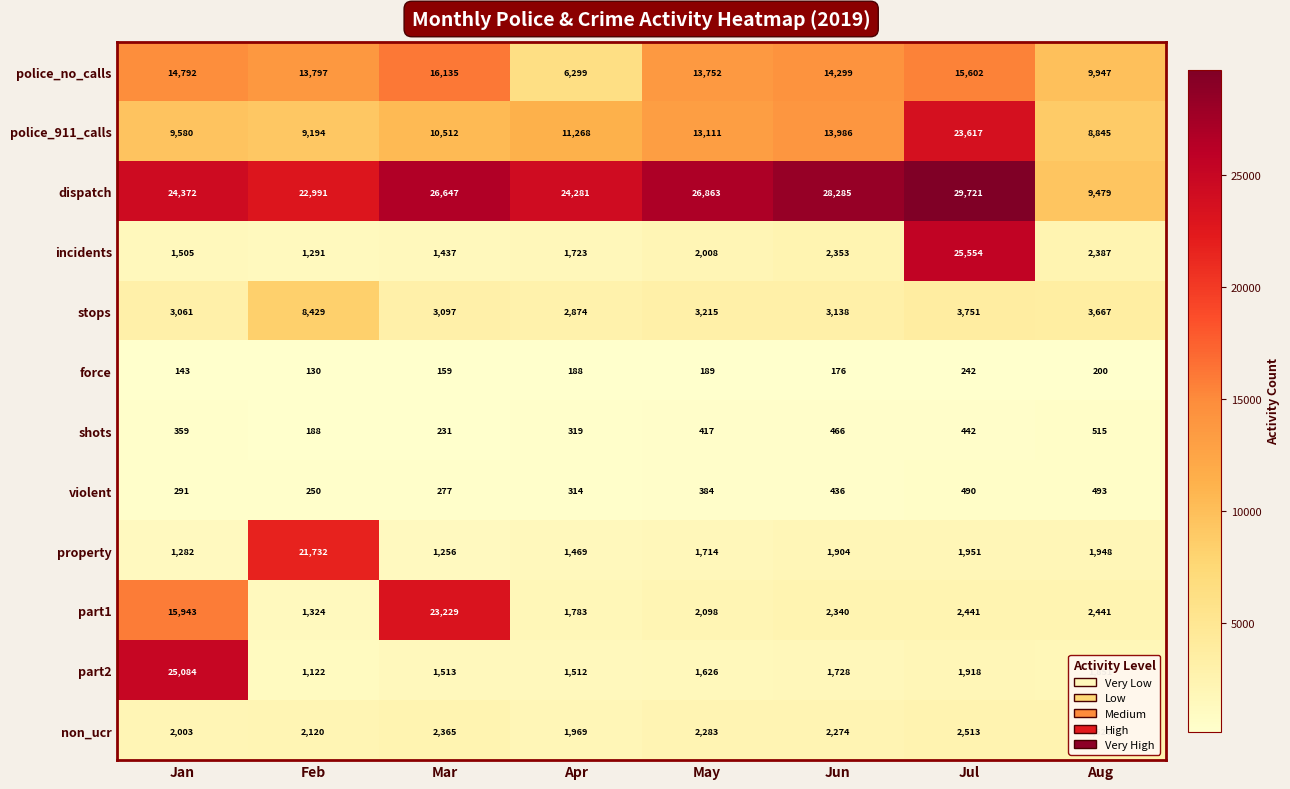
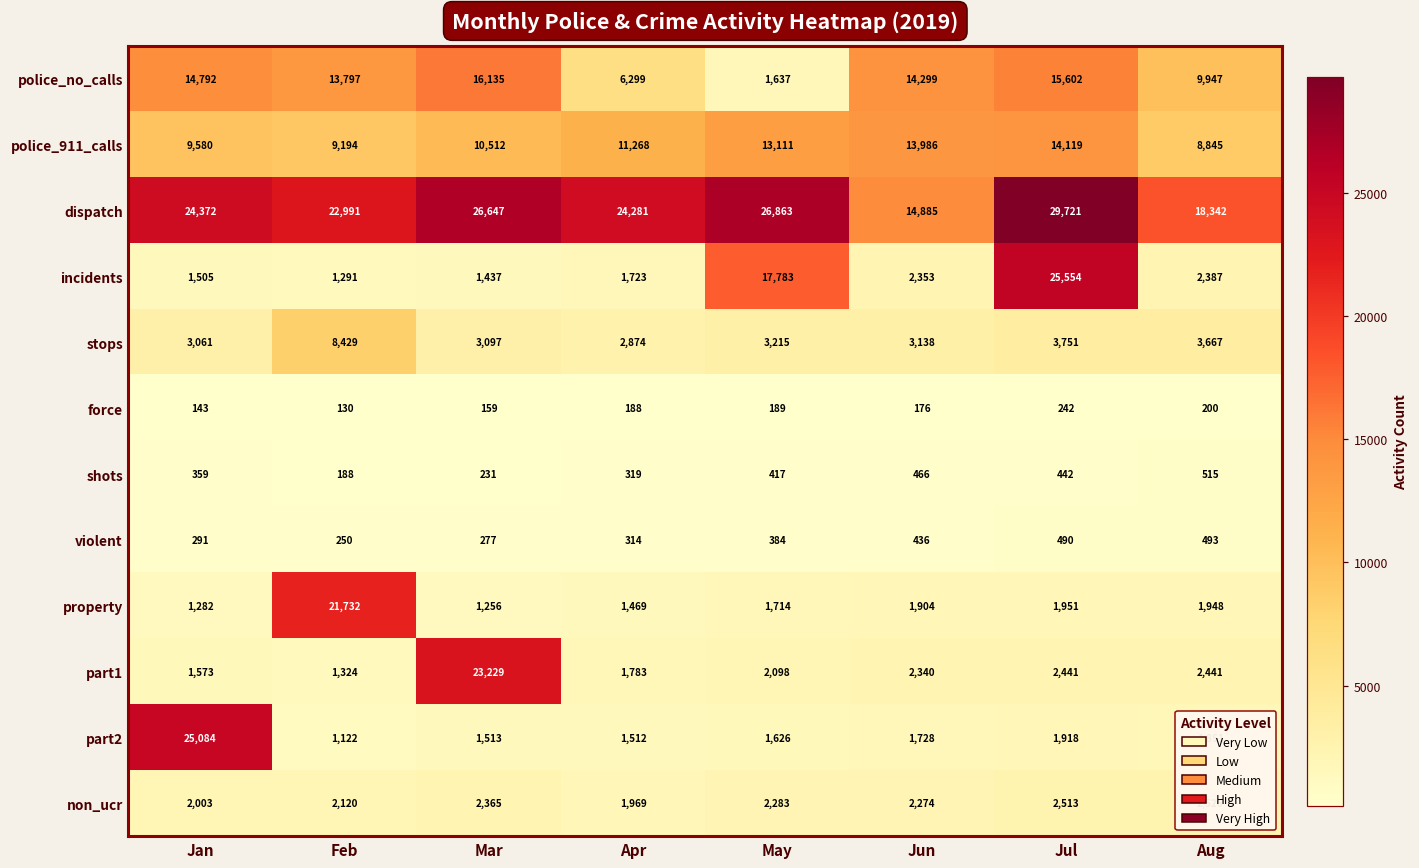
  {
    "police_no_calls": {
      "Jan": "14,792",
      "Feb": "13,797",
      "Mar": "16,135",
      "Apr": "6,299",
-     "May": "13,752",
+     "May": "1,637",
      "Jun": "14,299",
      "Jul": "15,602",
      "Aug": "9,947"
    },
    "police_911_calls": {
      "Jan": "9,580",
      "Feb": "9,194",
      "Mar": "10,512",
      "Apr": "11,268",
      "May": "13,111",
      "Jun": "13,986",
-     "Jul": "23,617",
+     "Jul": "14,119",
      "Aug": "8,845"
    },
    "dispatch": {
      "Jan": "24,372",
      "Feb": "22,991",
      "Mar": "26,647",
      "Apr": "24,281",
      "May": "26,863",
-     "Jun": "28,285",
+     "Jun": "14,885",
      "Jul": "29,721",
-     "Aug": "9,479"
+     "Aug": "18,342"
    },
    "incidents": {
      "Jan": "1,505",
      "Feb": "1,291",
      "Mar": "1,437",
      "Apr": "1,723",
-     "May": "2,008",
+     "May": "17,783",
      "Jun": "2,353",
      "Jul": "25,554",
      "Aug": "2,387"
    },
    "stops": {
      "Jan": "3,061",
      "Feb": "8,429",
      "Mar": "3,097",
      "Apr": "2,874",
      "May": "3,215",
      "Jun": "3,138",
      "Jul": "3,751",
      "Aug": "3,667"
    },
    "force": {
      "Jan": "143",
      "Feb": "130",
      "Mar": "159",
      "Apr": "188",
      "May": "189",
      "Jun": "176",
      "Jul": "242",
      "Aug": "200"
    },
    "shots": {
      "Jan": "359",
      "Feb": "188",
      "Mar": "231",
      "Apr": "319",
      "May": "417",
      "Jun": "466",
      "Jul": "442",
      "Aug": "515"
    },
    "violent": {
      "Jan": "291",
      "Feb": "250",
      "Mar": "277",
      "Apr": "314",
      "May": "384",
      "Jun": "436",
      "Jul": "490",
      "Aug": "493"
    },
    "property": {
      "Jan": "1,282",
      "Feb": "21,732",
      "Mar": "1,256",
      "Apr": "1,469",
      "May": "1,714",
      "Jun": "1,904",
      "Jul": "1,951",
      "Aug": "1,948"
    },
    "part1": {
-     "Jan": "15,943",
+     "Jan": "1,573",
      "Feb": "1,324",
      "Mar": "23,229",
      "Apr": "1,783",
      "May": "2,098",
      "Jun": "2,340",
      "Jul": "2,441",
      "Aug": "2,441"
    },
    "part2": {
      "Jan": "25,084",
      "Feb": "1,122",
      "Mar": "1,513",
      "Apr": "1,512",
      "May": "1,626",
      "Jun": "1,728",
      "Jul": "1,918"
    },
    "non_ucr": {
      "Jan": "2,003",
      "Feb": "2,120",
      "Mar": "2,365",
      "Apr": "1,969",
      "May": "2,283",
      "Jun": "2,274",
      "Jul": "2,513"
    }
  }
